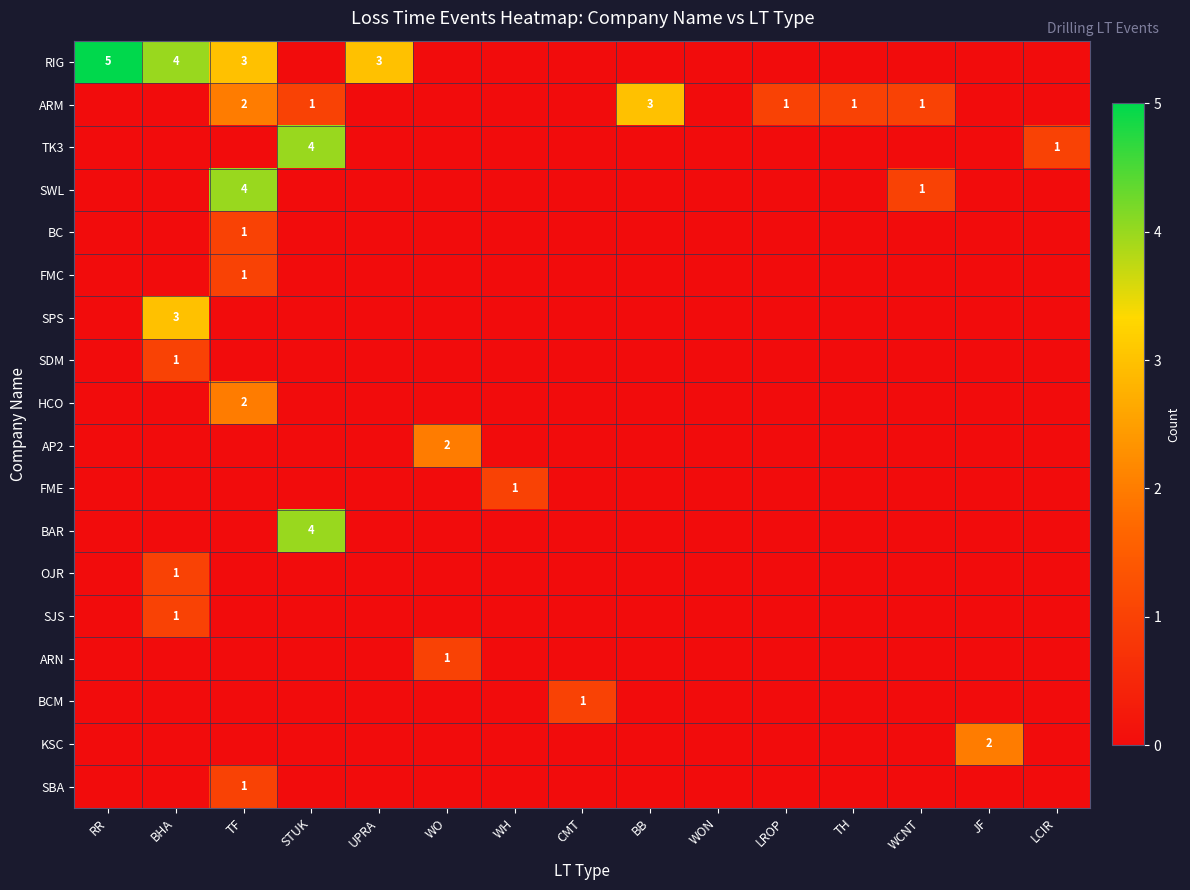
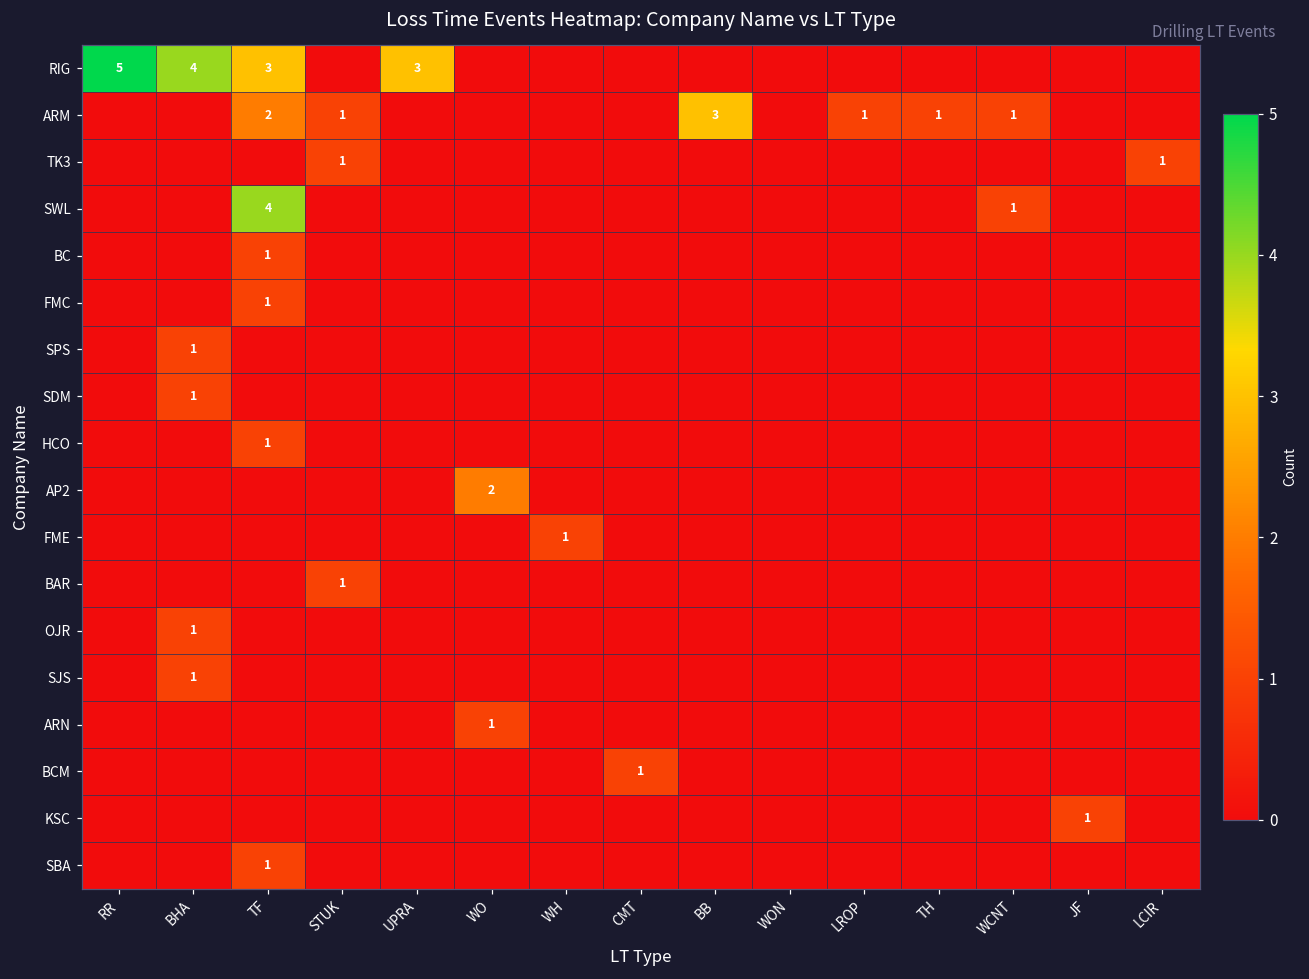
  {
    "RIG": {
      "RR": 5,
      "BHA": 4,
      "TF": 3,
      "UPRA": 3
    },
    "ARM": {
      "TF": 2,
      "STUK": 1,
      "BB": 3,
      "LROP": 1,
      "TH": 1,
      "WCNT": 1
    },
    "TK3": {
-     "STUK": 4,
+     "STUK": 1,
      "LCIR": 1
    },
    "SWL": {
      "TF": 4,
      "WCNT": 1
    },
    "BC": {
      "TF": 1
    },
    "FMC": {
      "TF": 1
    },
    "SPS": {
-     "BHA": 3
+     "BHA": 1
    },
    "SDM": {
      "BHA": 1
    },
    "HCO": {
-     "TF": 2
+     "TF": 1
    },
    "AP2": {
      "WO": 2
    },
    "FME": {
      "WH": 1
    },
    "BAR": {
-     "STUK": 4
+     "STUK": 1
    },
    "OJR": {
      "BHA": 1
    },
    "SJS": {
      "BHA": 1
    },
    "ARN": {
      "WO": 1
    },
    "BCM": {
      "CMT": 1
    },
    "KSC": {
-     "JF": 2
+     "JF": 1
    },
    "SBA": {
      "TF": 1
    }
  }
